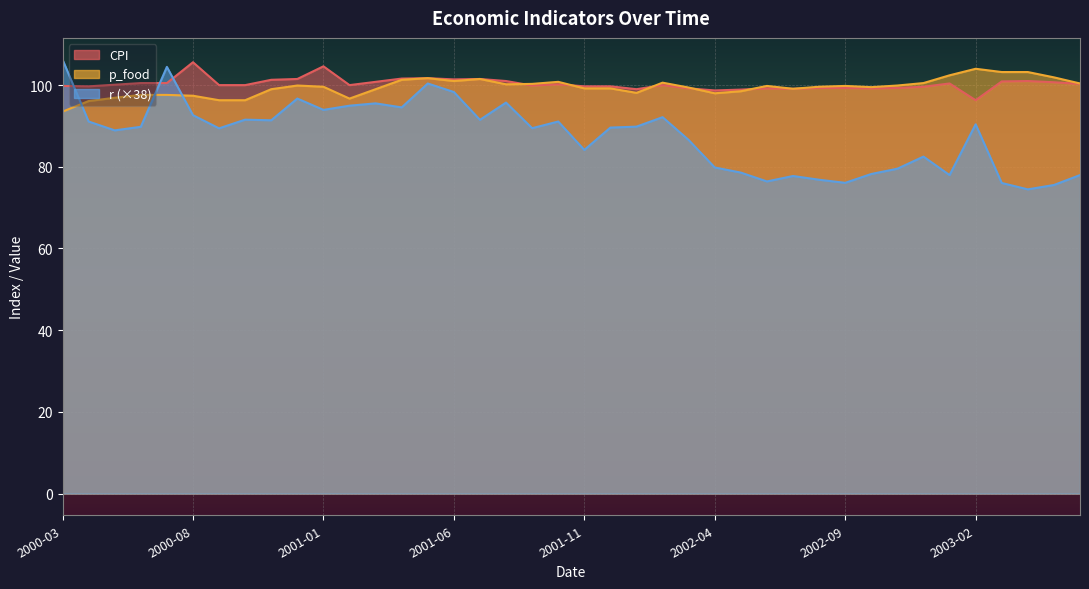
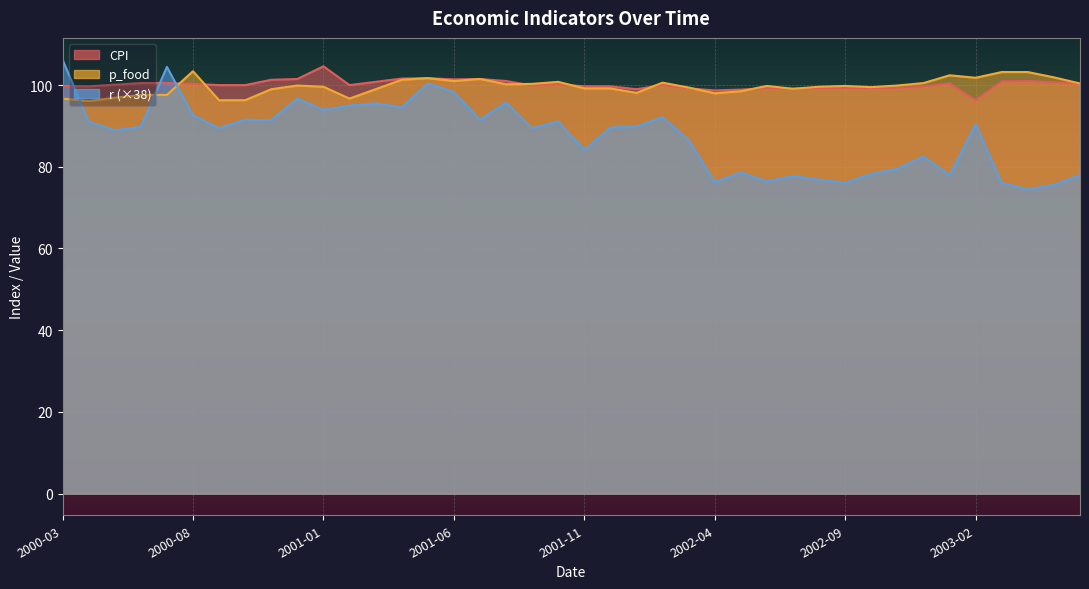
  {
    "CPI": {
      "2000-03": 100,
-     "2000-08": 106,
+     "2000-08": 100,
      "2001-01": 105,
      "2002-04": 99,
      "2003-02": 96
    },
    "p_food": {
-     "2000-03": 94,
-     "2000-08": 97,
+     "2000-03": 97,
+     "2000-08": 103,
      "2001-01": 100,
      "2002-04": 98,
-     "2003-02": 104
+     "2003-02": 102
    },
    "r (×38)": {
      "2000-03": 106,
      "2000-08": 93,
      "2001-01": 94,
      "2001-06": 98,
      "2001-11": 84,
-     "2002-04": 80,
+     "2002-04": 76,
      "2002-09": 76,
      "2003-02": 90
    }
  }
